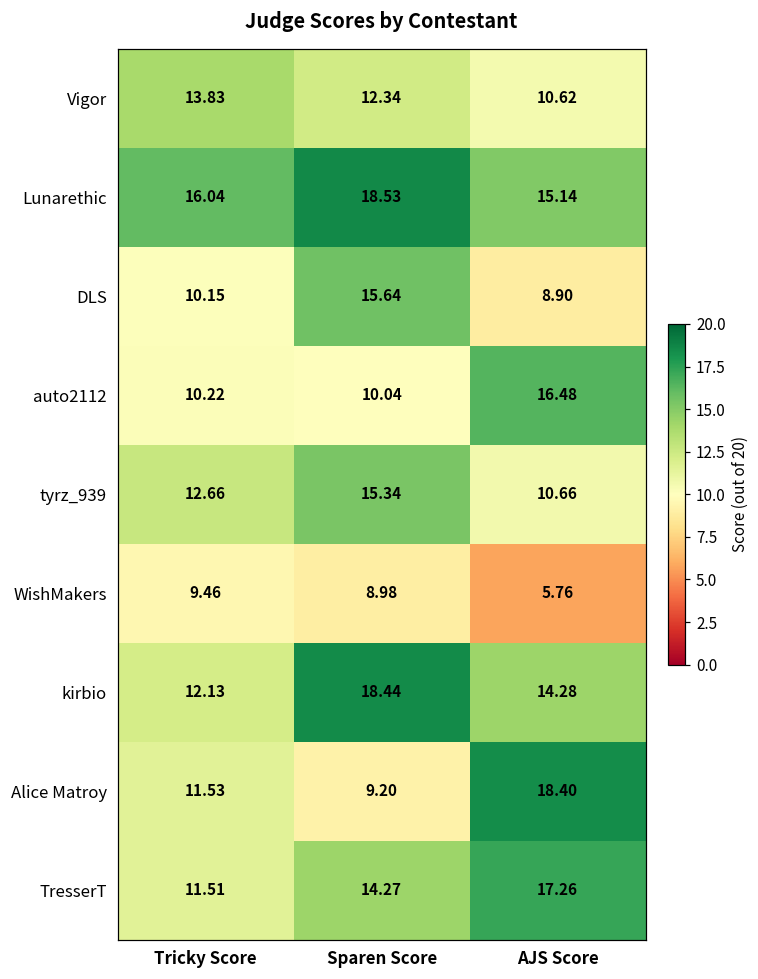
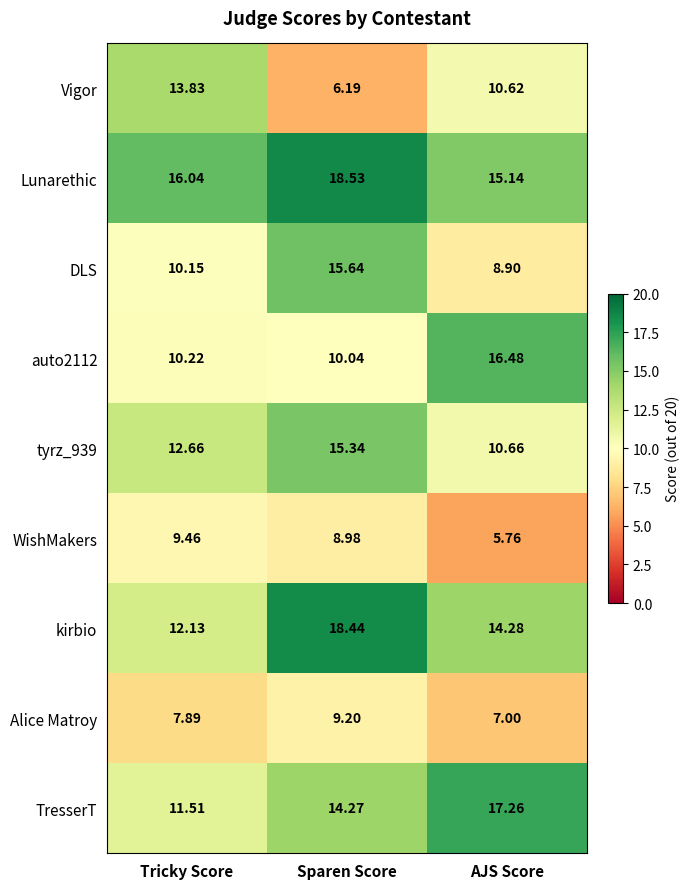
  {
    "Vigor": {
      "Tricky Score": 13.83,
-     "Sparen Score": 12.34,
+     "Sparen Score": 6.19,
      "AJS Score": 10.62
    },
    "Lunarethic": {
      "Tricky Score": 16.04,
      "Sparen Score": 18.53,
      "AJS Score": 15.14
    },
    "DLS": {
      "Tricky Score": 10.15,
      "Sparen Score": 15.64,
      "AJS Score": 8.90
    },
    "auto2112": {
      "Tricky Score": 10.22,
      "Sparen Score": 10.04,
      "AJS Score": 16.48
    },
    "tyrz_939": {
      "Tricky Score": 12.66,
      "Sparen Score": 15.34,
      "AJS Score": 10.66
    },
    "WishMakers": {
      "Tricky Score": 9.46,
      "Sparen Score": 8.98,
      "AJS Score": 5.76
    },
    "kirbio": {
      "Tricky Score": 12.13,
      "Sparen Score": 18.44,
      "AJS Score": 14.28
    },
    "Alice Matroy": {
-     "Tricky Score": 11.53,
+     "Tricky Score": 7.89,
      "Sparen Score": 9.20,
-     "AJS Score": 18.40
+     "AJS Score": 7.00
    },
    "TresserT": {
      "Tricky Score": 11.51,
      "Sparen Score": 14.27,
      "AJS Score": 17.26
    }
  }
